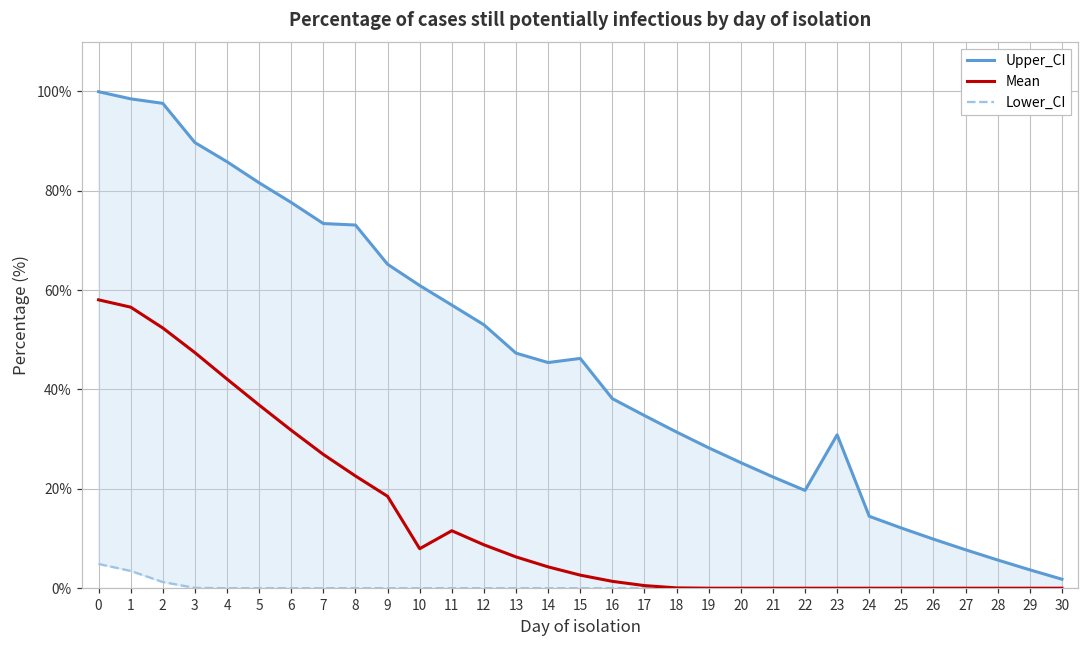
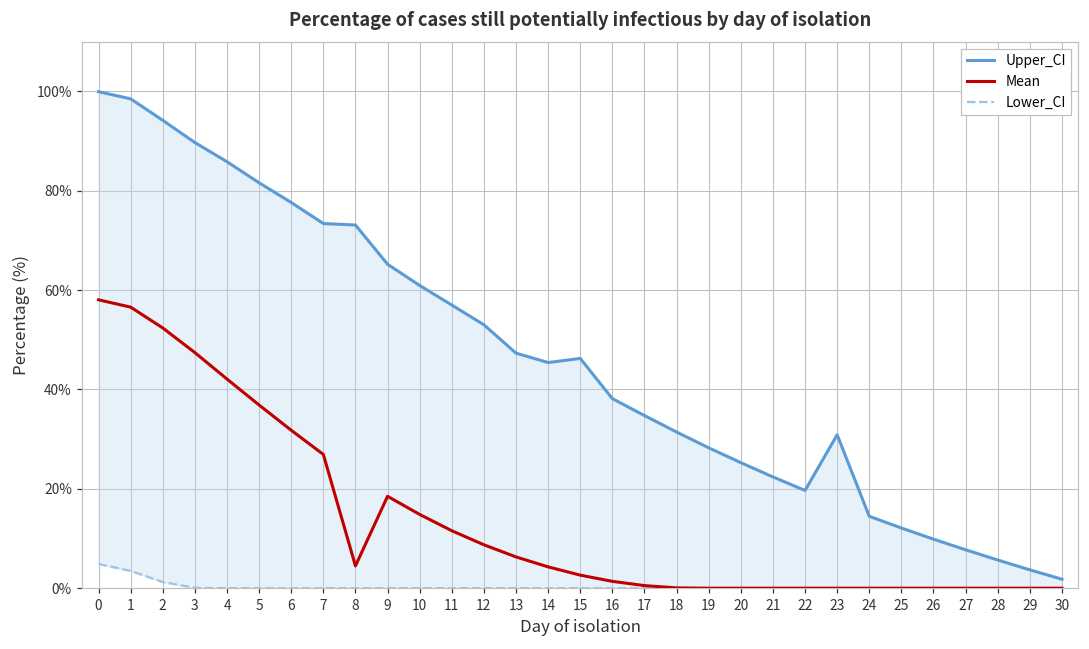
  {
    "Upper_CI": {
      "0": "100%",
      "1": "98%",
-     "2": "98%",
+     "2": "94%",
      "3": "90%",
      "4": "86%",
      "5": "82%",
      "6": "78%",
      "7": "73%",
      "8": "73%",
      "9": "65%",
      "10": "61%",
      "11": "57%",
      "12": "53%",
      "13": "47%",
      "14": "45%",
      "15": "46%",
      "16": "38%",
      "17": "35%",
      "18": "31%",
      "19": "28%",
      "20": "25%",
      "21": "22%",
      "22": "20%",
      "23": "31%",
      "24": "14%",
      "25": "12%",
      "26": "10%",
      "27": "8%",
      "28": "6%",
      "29": "4%",
      "30": "2%"
    },
    "Mean": {
      "0": "58%",
      "1": "57%",
      "2": "52%",
      "3": "47%",
      "4": "42%",
      "5": "37%",
      "6": "32%",
      "7": "27%",
-     "8": "23%",
+     "8": "4%",
      "9": "18%",
-     "10": "8%",
+     "10": "15%",
      "11": "12%",
      "12": "9%",
      "13": "6%",
      "14": "4%",
      "15": "3%",
      "16": "1%"
    },
    "Lower_CI": {
      "0": "5%",
      "1": "3%",
      "2": "1%",
      "3": "0%",
      "4": "0%",
      "5": "0%",
      "6": "0%",
      "7": "0%",
      "8": "0%",
      "9": "0%",
      "10": "0%",
      "11": "0%",
      "12": "0%",
      "13": "0%",
      "14": "0%",
      "15": "0%",
      "16": "0%"
    }
  }
